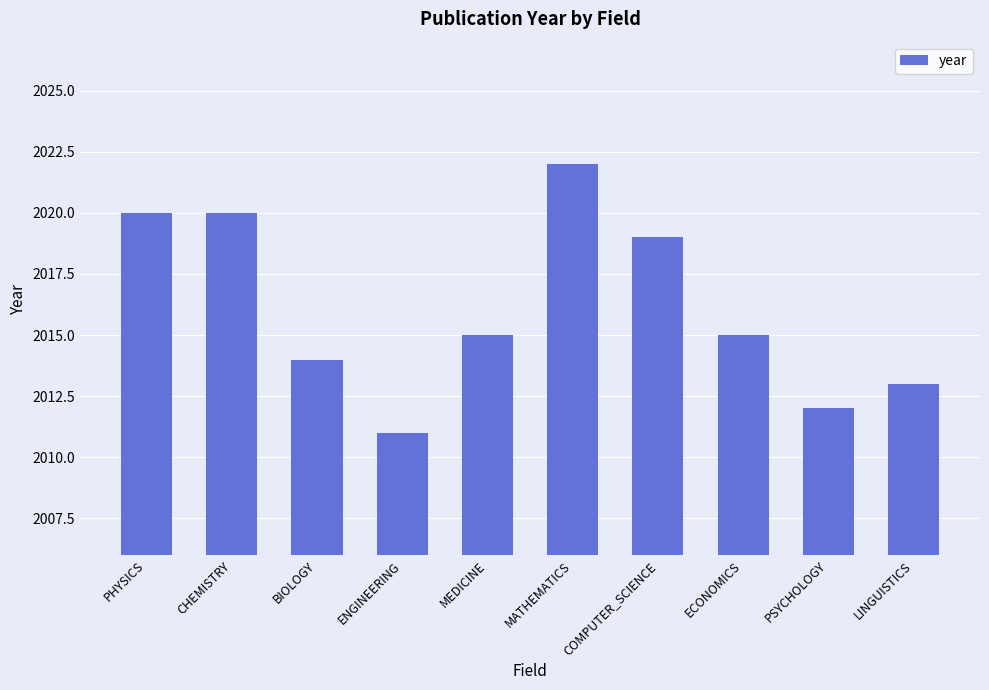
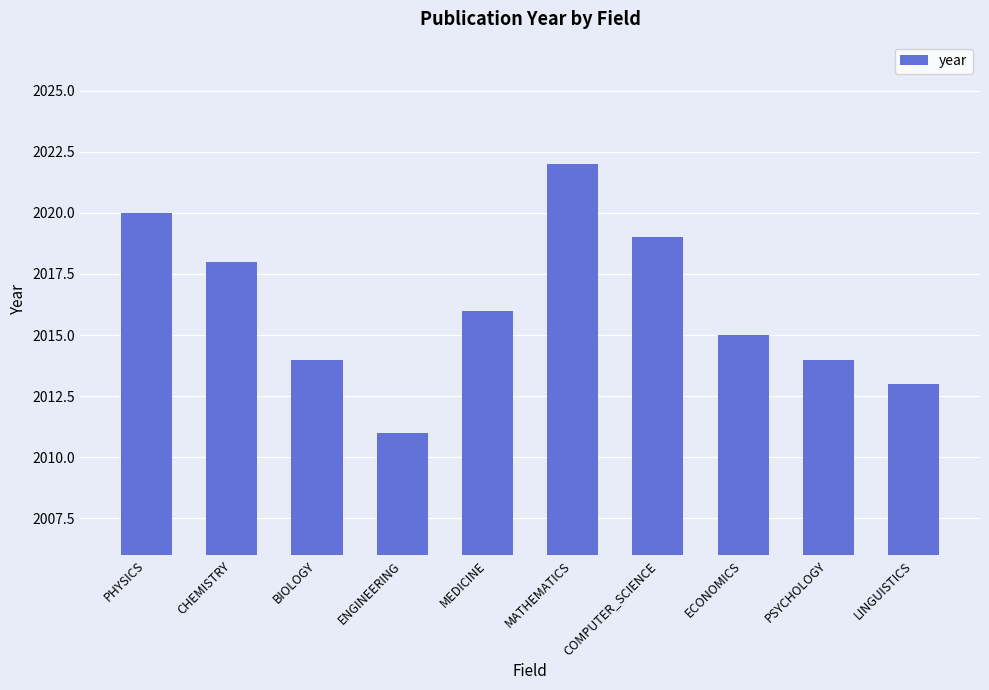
  {
    "PHYSICS": 2020,
-   "CHEMISTRY": 2020,
+   "CHEMISTRY": 2018,
    "BIOLOGY": 2014,
    "ENGINEERING": 2011,
-   "MEDICINE": 2015,
+   "MEDICINE": 2016,
    "MATHEMATICS": 2022,
    "COMPUTER_SCIENCE": 2019,
    "ECONOMICS": 2015,
-   "PSYCHOLOGY": 2012,
+   "PSYCHOLOGY": 2014,
    "LINGUISTICS": 2013
  }
